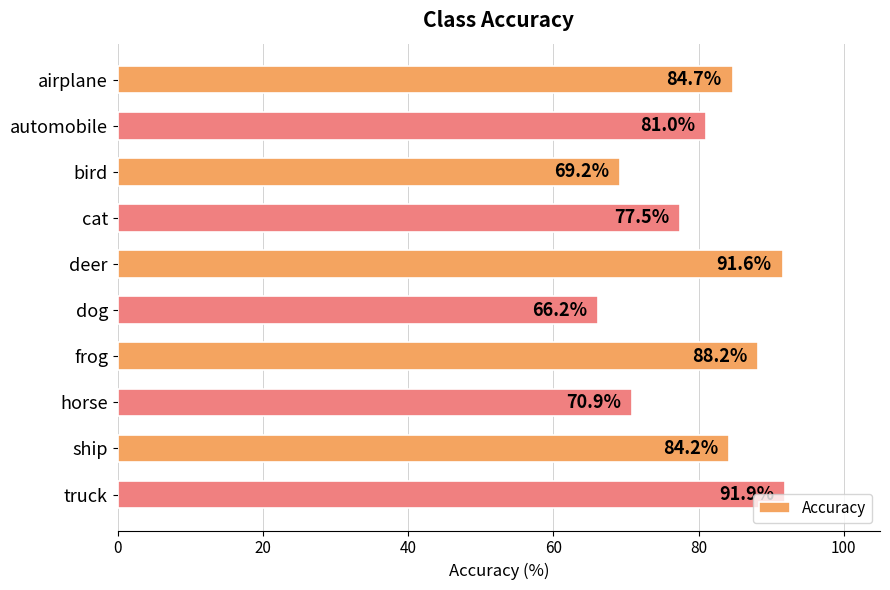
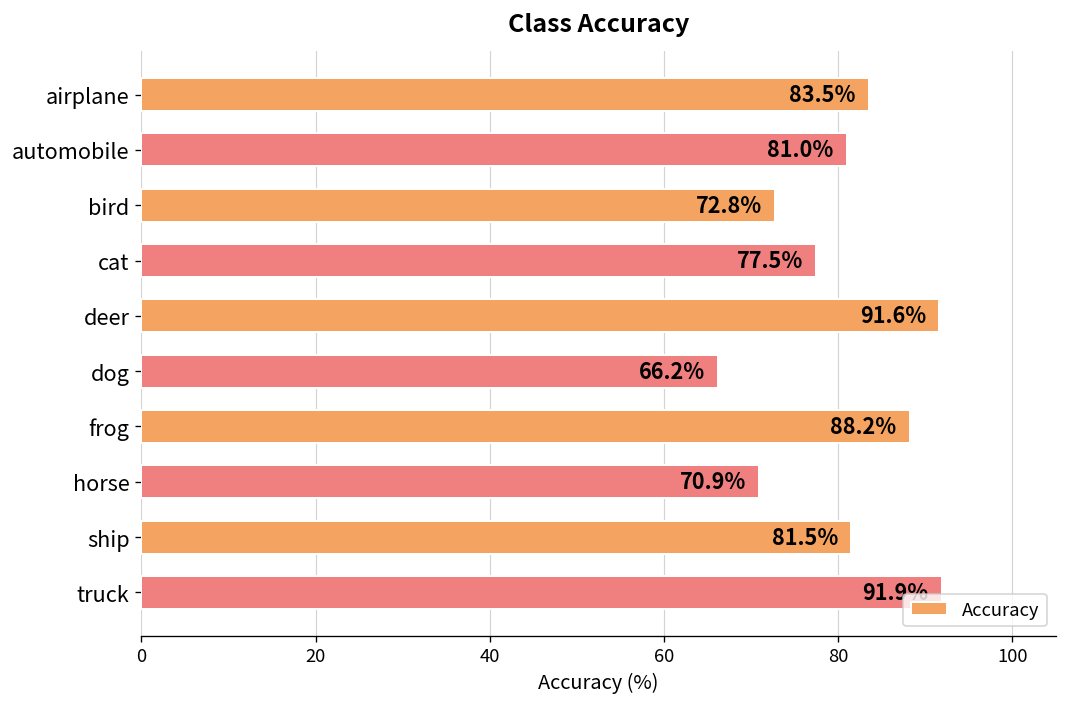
  {
-   "airplane": "84.7%",
+   "airplane": "83.5%",
    "automobile": "81.0%",
-   "bird": "69.2%",
+   "bird": "72.8%",
    "cat": "77.5%",
    "deer": "91.6%",
    "dog": "66.2%",
    "frog": "88.2%",
    "horse": "70.9%",
-   "ship": "84.2%"
+   "ship": "81.5%"
  }
